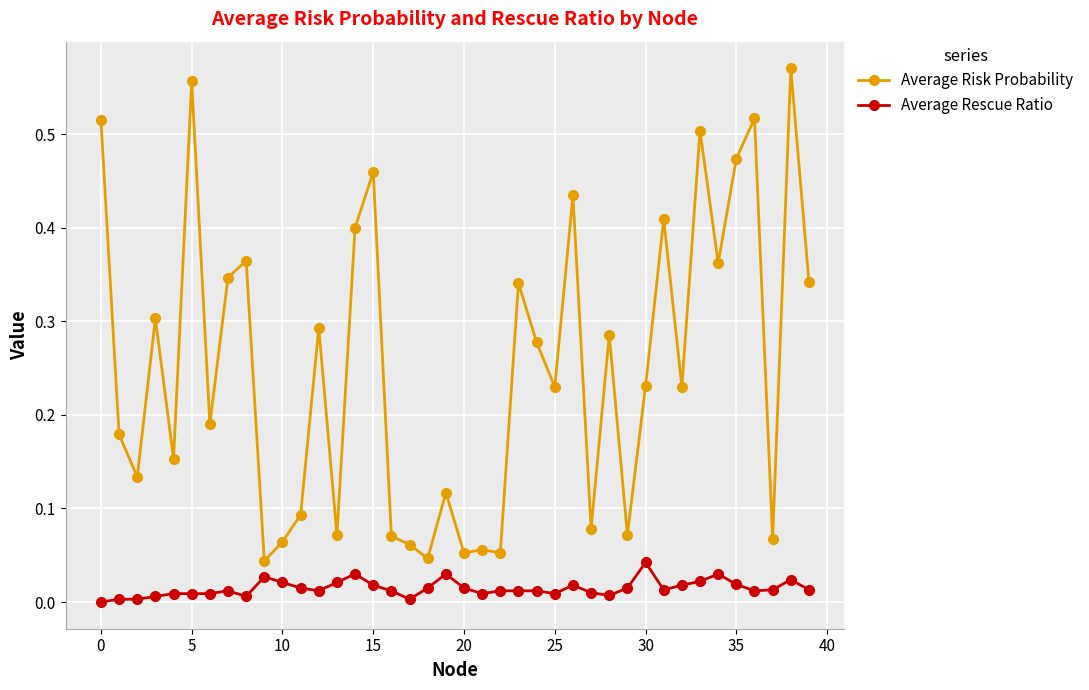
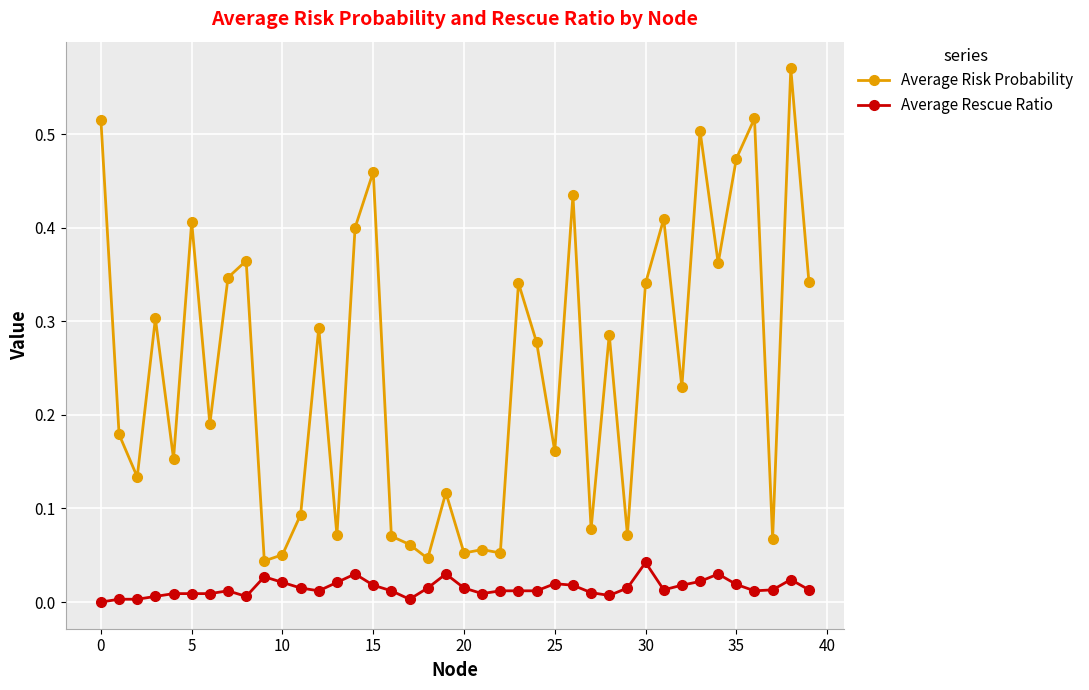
  {
    "Average Risk Probability": {
      "0": 0.52,
-     "5": 0.56,
-     "10": 0.06,
+     "5": 0.41,
+     "10": 0.05,
      "15": 0.46,
      "20": 0.05,
-     "25": 0.23,
-     "30": 0.23,
+     "25": 0.16,
+     "30": 0.34,
      "35": 0.47
    },
    "Average Rescue Ratio": {
      "0": 0.00,
      "5": 0.01,
      "10": 0.02,
      "15": 0.02,
      "20": 0.01,
-     "25": 0.01,
+     "25": 0.02,
      "30": 0.04,
      "35": 0.02
    }
  }
